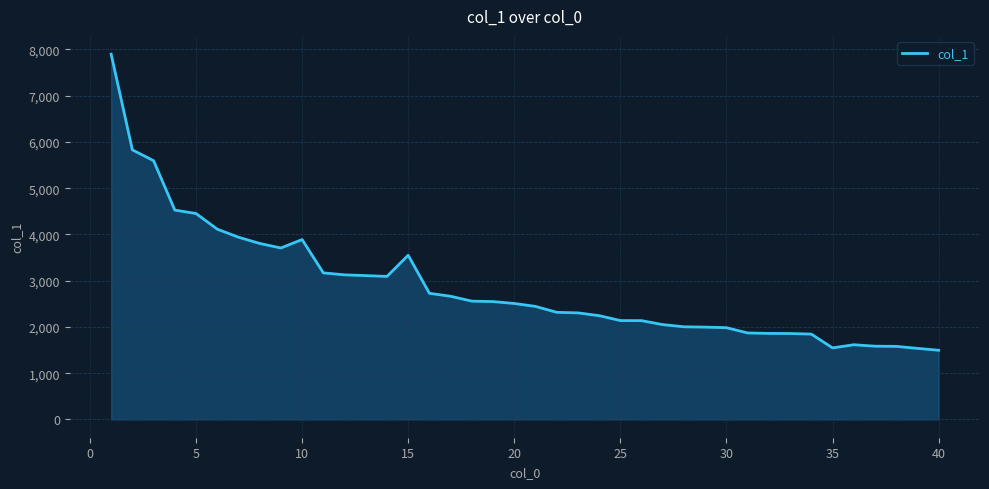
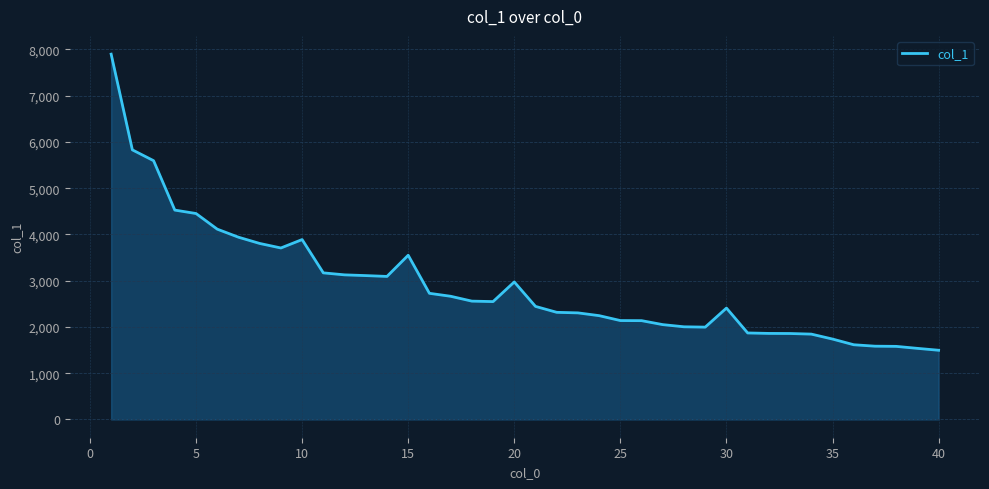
  {
    "5": "4,500",
    "10": "3,900",
    "15": "3,600",
-   "20": "2,500",
+   "20": "3,000",
    "25": "2,100",
-   "30": "2,000",
-   "35": "1,500",
+   "30": "2,400",
+   "35": "1,700",
    "40": "1,500"
  }
